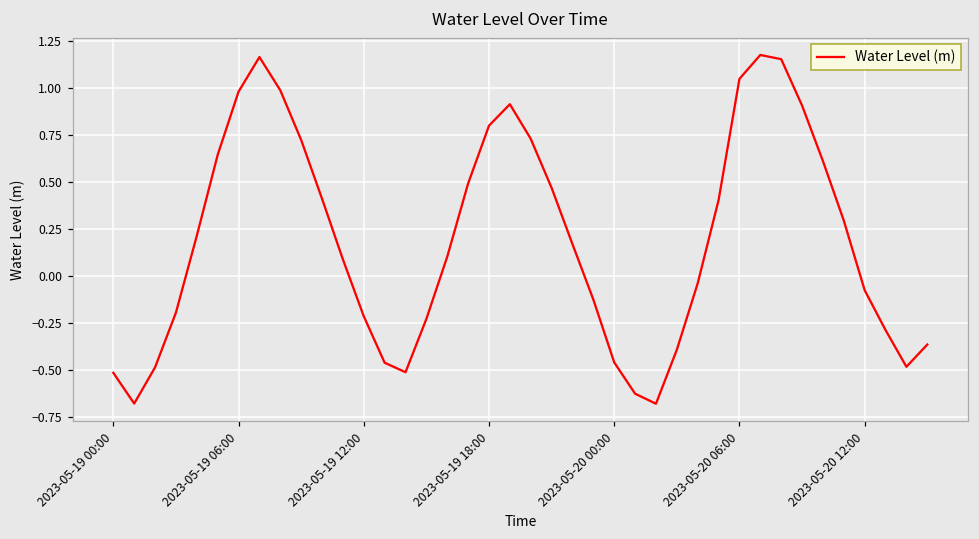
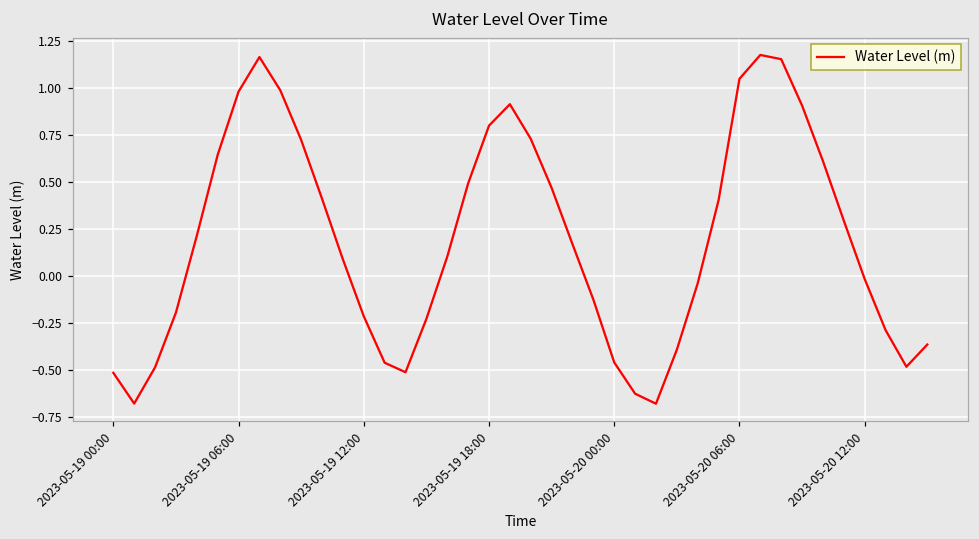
  {
    "2023-05-19 00:00": -0.51,
    "2023-05-19 06:00": 0.98,
    "2023-05-19 12:00": -0.21,
    "2023-05-19 18:00": 0.80,
    "2023-05-20 00:00": -0.46,
    "2023-05-20 06:00": 1.05,
-   "2023-05-20 12:00": -0.07
+   "2023-05-20 12:00": -0.01
  }
